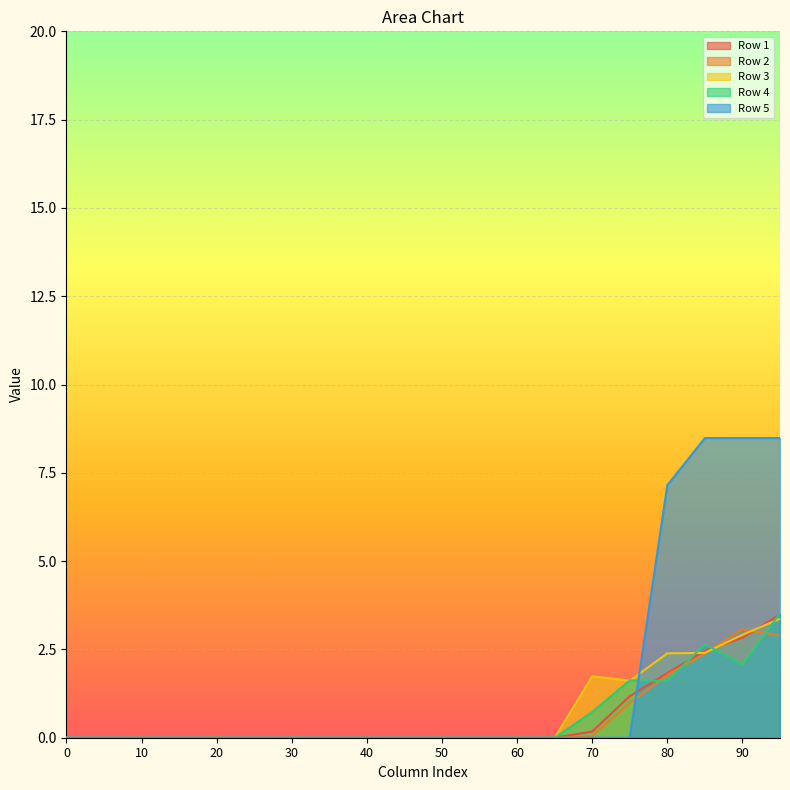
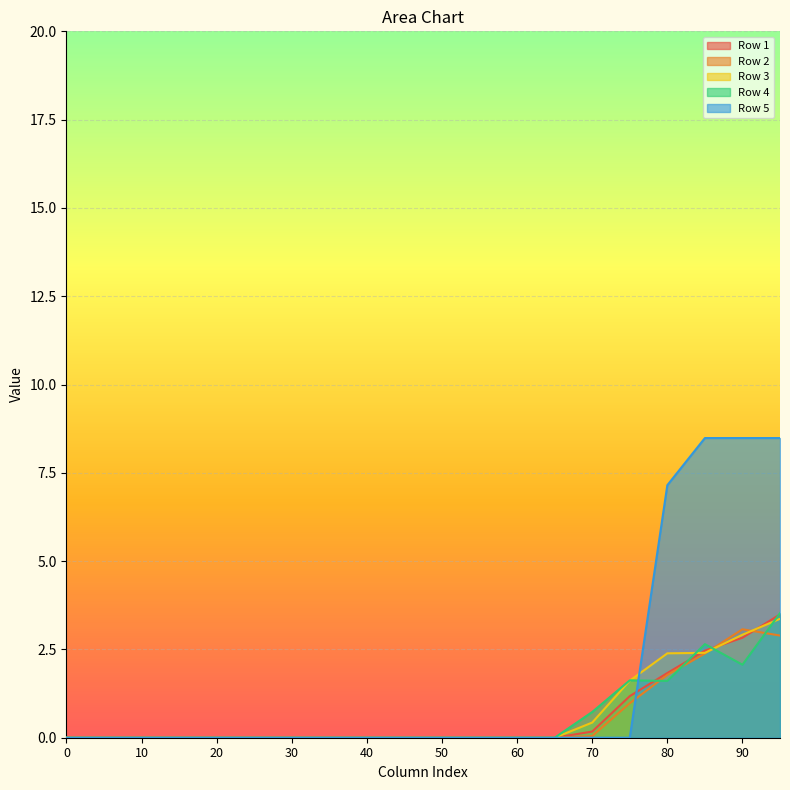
  {
    "Row 3": {
-     "70": 1.7,
+     "70": 0.4,
      "80": 2.4,
      "90": 2.9
    },
    "Row 4": {
      "70": 0.7,
      "80": 1.6,
      "90": 2.1
    },
    "Row 5": {
      "80": 7.1,
      "90": 8.5
    }
  }
